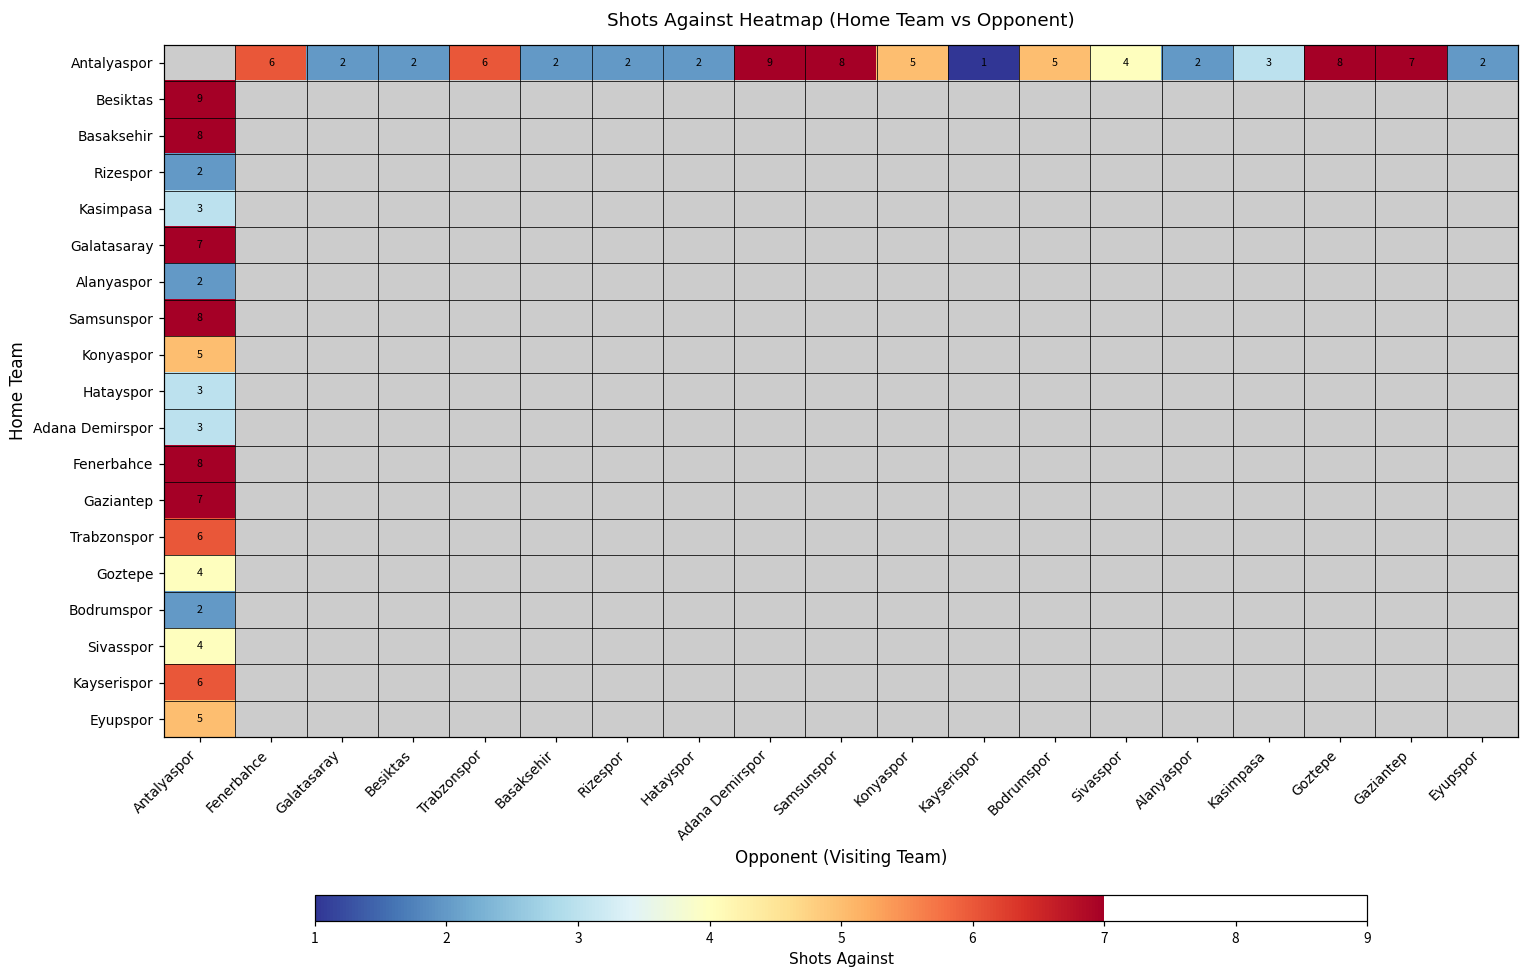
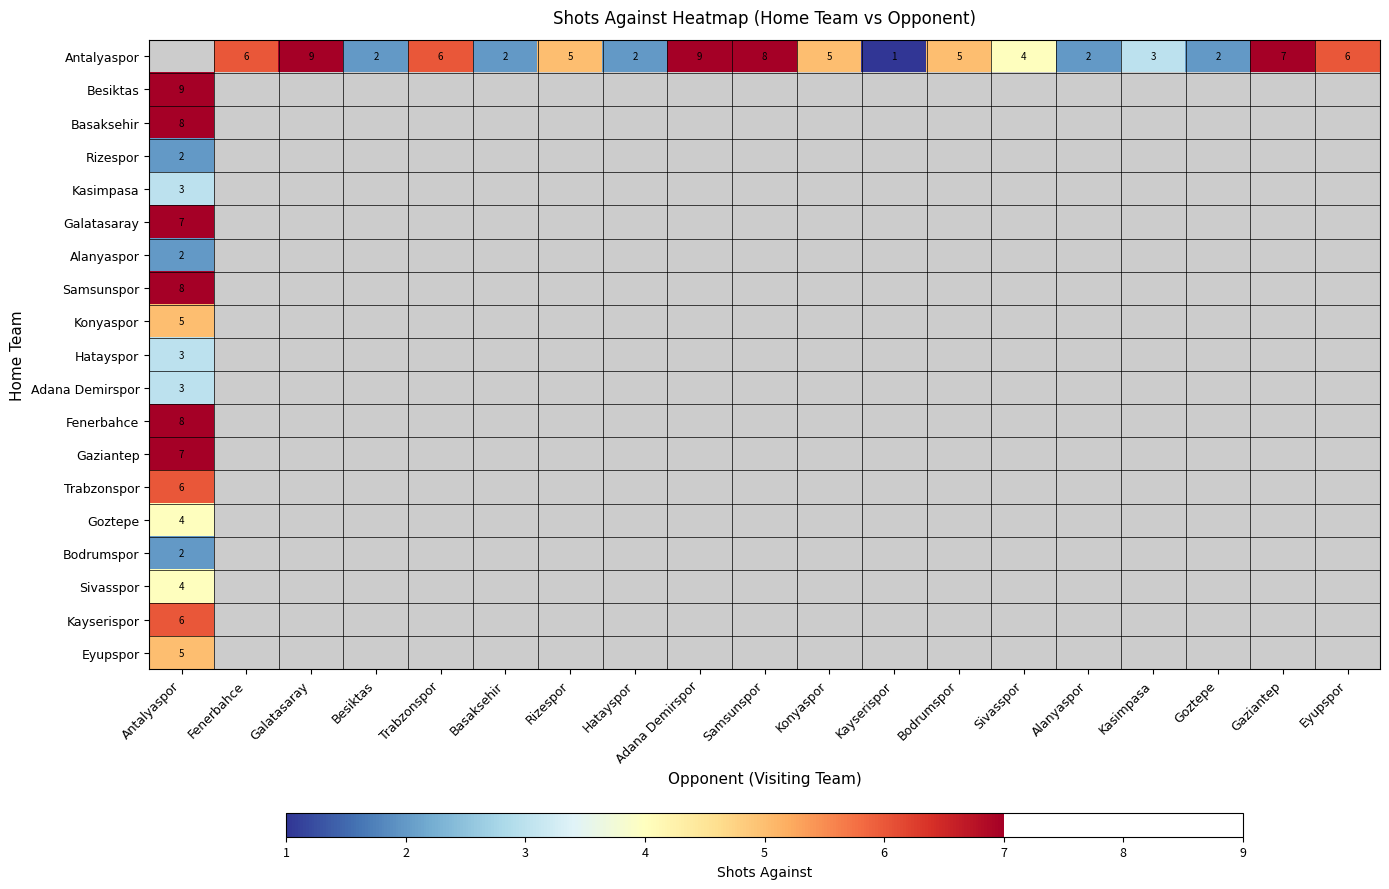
  {
    "Antalyaspor": {
      "Fenerbahce": 6,
-     "Galatasaray": 2,
+     "Galatasaray": 9,
      "Besiktas": 2,
      "Trabzonspor": 6,
      "Basaksehir": 2,
-     "Rizespor": 2,
+     "Rizespor": 5,
      "Hatayspor": 2,
      "Adana Demirspor": 9,
      "Samsunspor": 8,
      "Konyaspor": 5,
      "Kayserispor": 1,
      "Bodrumspor": 5,
      "Sivasspor": 4,
      "Alanyaspor": 2,
      "Kasimpasa": 3,
-     "Goztepe": 8,
+     "Goztepe": 2,
      "Gaziantep": 7,
-     "Eyupspor": 2
+     "Eyupspor": 6
    },
    "Besiktas": {
      "Antalyaspor": 9
    },
    "Basaksehir": {
      "Antalyaspor": 8
    },
    "Rizespor": {
      "Antalyaspor": 2
    },
    "Kasimpasa": {
      "Antalyaspor": 3
    },
    "Galatasaray": {
      "Antalyaspor": 7
    },
    "Alanyaspor": {
      "Antalyaspor": 2
    },
    "Samsunspor": {
      "Antalyaspor": 8
    },
    "Konyaspor": {
      "Antalyaspor": 5
    },
    "Hatayspor": {
      "Antalyaspor": 3
    },
    "Adana Demirspor": {
      "Antalyaspor": 3
    },
    "Fenerbahce": {
      "Antalyaspor": 8
    },
    "Gaziantep": {
      "Antalyaspor": 7
    },
    "Trabzonspor": {
      "Antalyaspor": 6
    },
    "Goztepe": {
      "Antalyaspor": 4
    },
    "Bodrumspor": {
      "Antalyaspor": 2
    },
    "Sivasspor": {
      "Antalyaspor": 4
    },
    "Kayserispor": {
      "Antalyaspor": 6
    },
    "Eyupspor": {
      "Antalyaspor": 5
    }
  }
